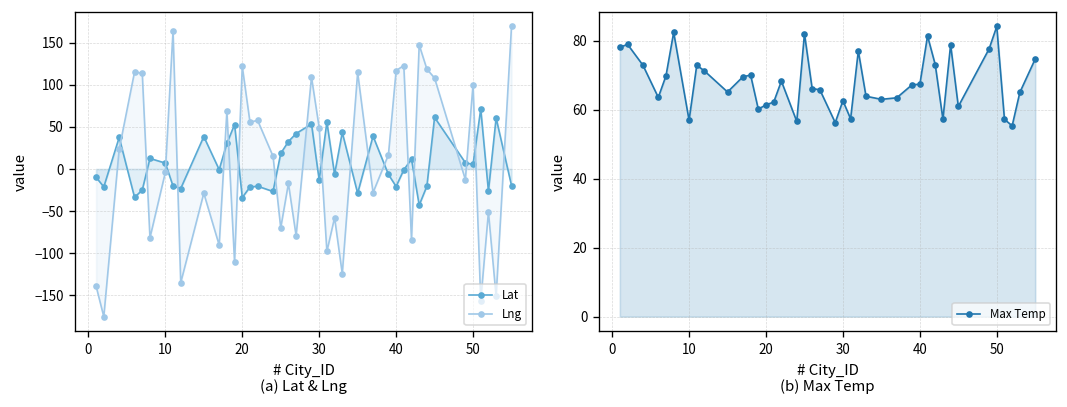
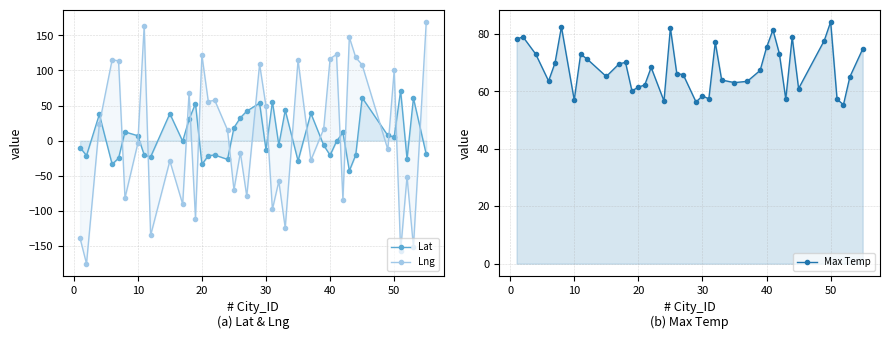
  {
    "(b) Max Temp": {
      "10": 57,
      "20": 61,
-     "30": 63,
-     "40": 67,
+     "30": 58,
+     "40": 75,
      "50": 84
    }
  }
